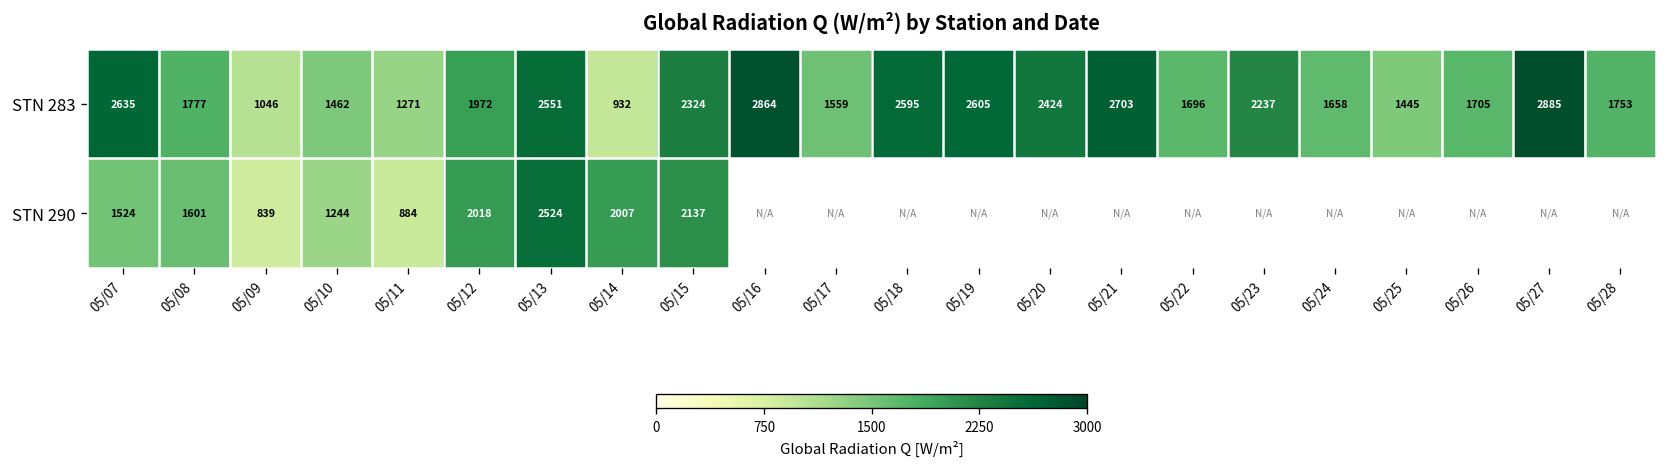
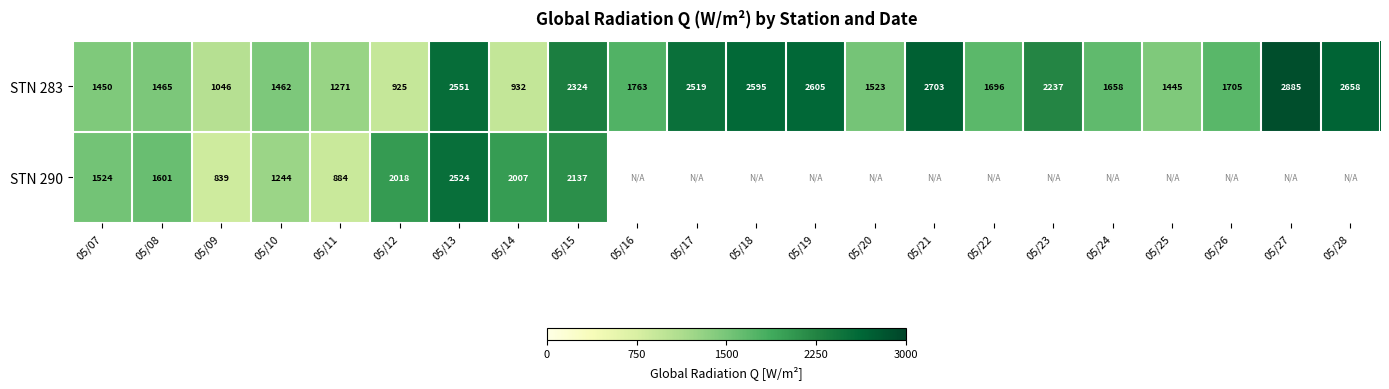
  {
    "STN 283": {
-     "05/07": 2635,
-     "05/08": 1777,
+     "05/07": 1450,
+     "05/08": 1465,
      "05/09": 1046,
      "05/10": 1462,
      "05/11": 1271,
-     "05/12": 1972,
+     "05/12": 925,
      "05/13": 2551,
      "05/14": 932,
      "05/15": 2324,
-     "05/16": 2864,
-     "05/17": 1559,
+     "05/16": 1763,
+     "05/17": 2519,
      "05/18": 2595,
      "05/19": 2605,
-     "05/20": 2424,
+     "05/20": 1523,
      "05/21": 2703,
      "05/22": 1696,
      "05/23": 2237,
      "05/24": 1658,
      "05/25": 1445,
      "05/26": 1705,
      "05/27": 2885,
-     "05/28": 1753
+     "05/28": 2658
    },
    "STN 290": {
      "05/07": 1524,
      "05/08": 1601,
      "05/09": 839,
      "05/10": 1244,
      "05/11": 884,
      "05/12": 2018,
      "05/13": 2524,
      "05/14": 2007,
      "05/15": 2137
    }
  }
